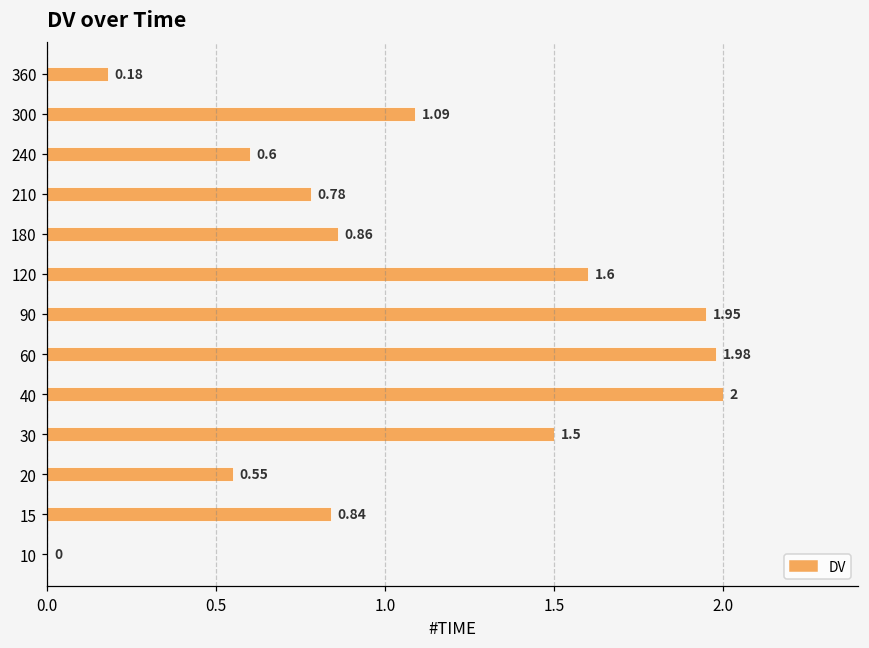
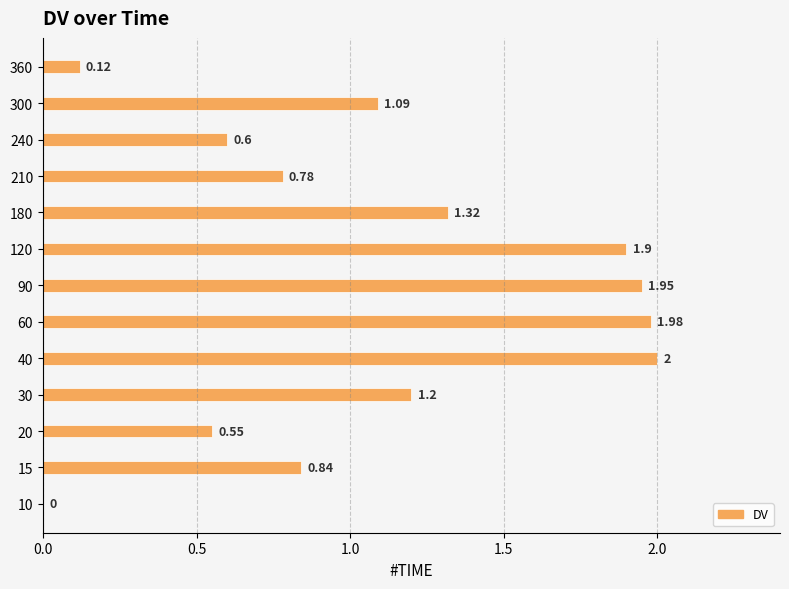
  {
-   "360": 0.18,
+   "360": 0.12,
    "300": 1.09,
    "240": 0.6,
    "210": 0.78,
-   "180": 0.86,
-   "120": 1.6,
+   "180": 1.32,
+   "120": 1.9,
    "90": 1.95,
    "60": 1.98,
    "40": 2,
-   "30": 1.5,
+   "30": 1.2,
    "20": 0.55,
    "15": 0.84,
    "10": 0
  }
